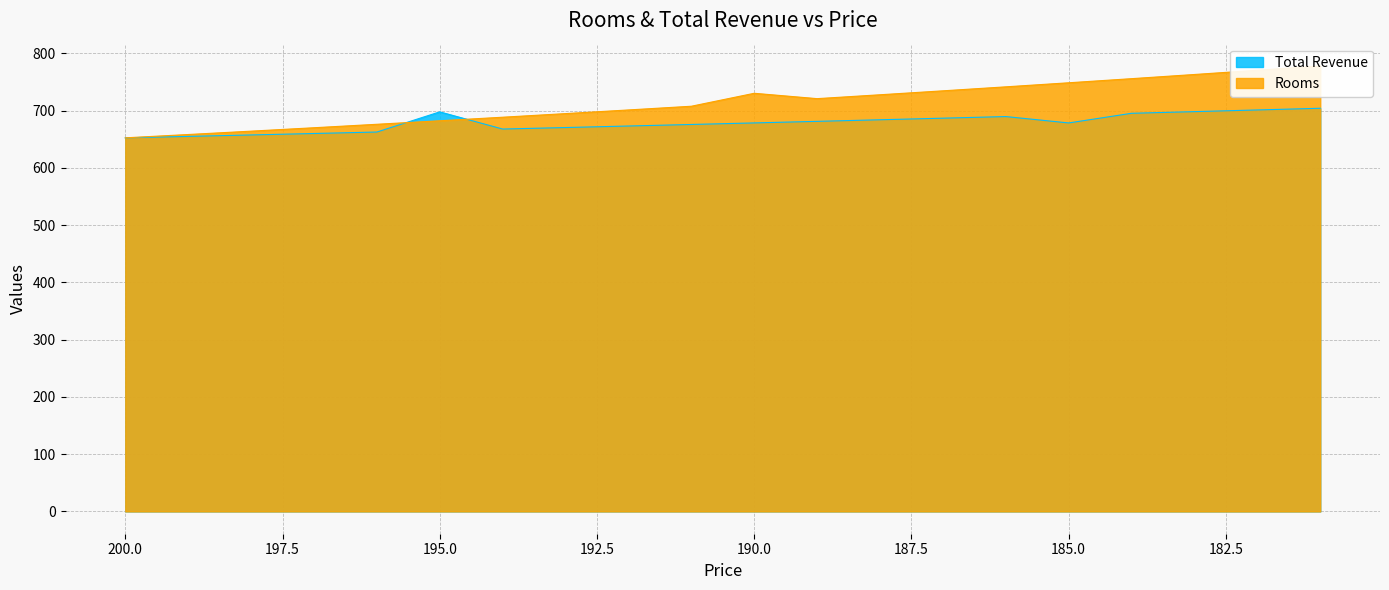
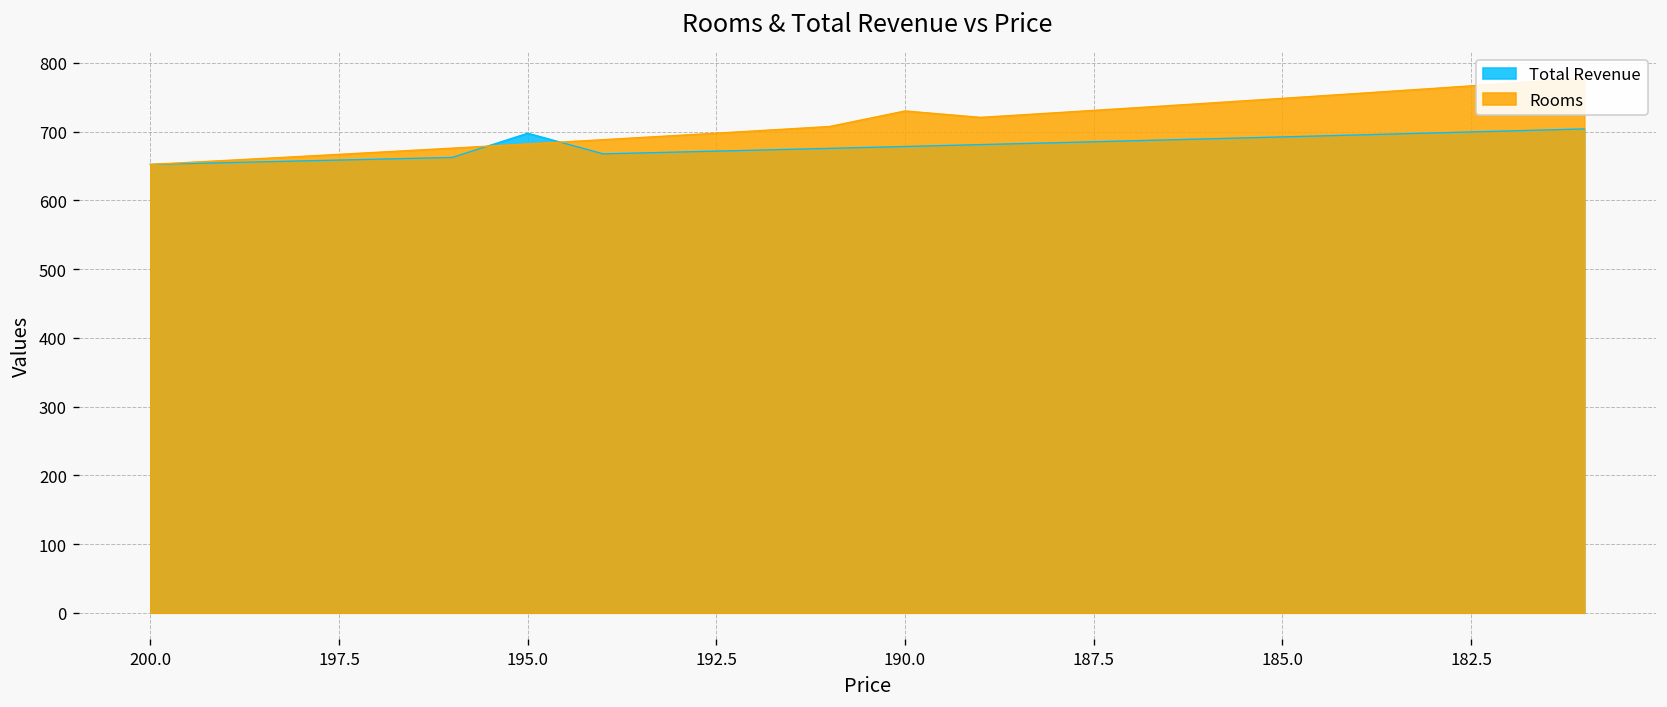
  {
    "Total Revenue": {
      "195.0": 700,
      "190.0": 680,
-     "185.0": 680
+     "185.0": 690
    },
    "Rooms": {
      "195.0": 680,
      "190.0": 730,
      "185.0": 750
    }
  }
